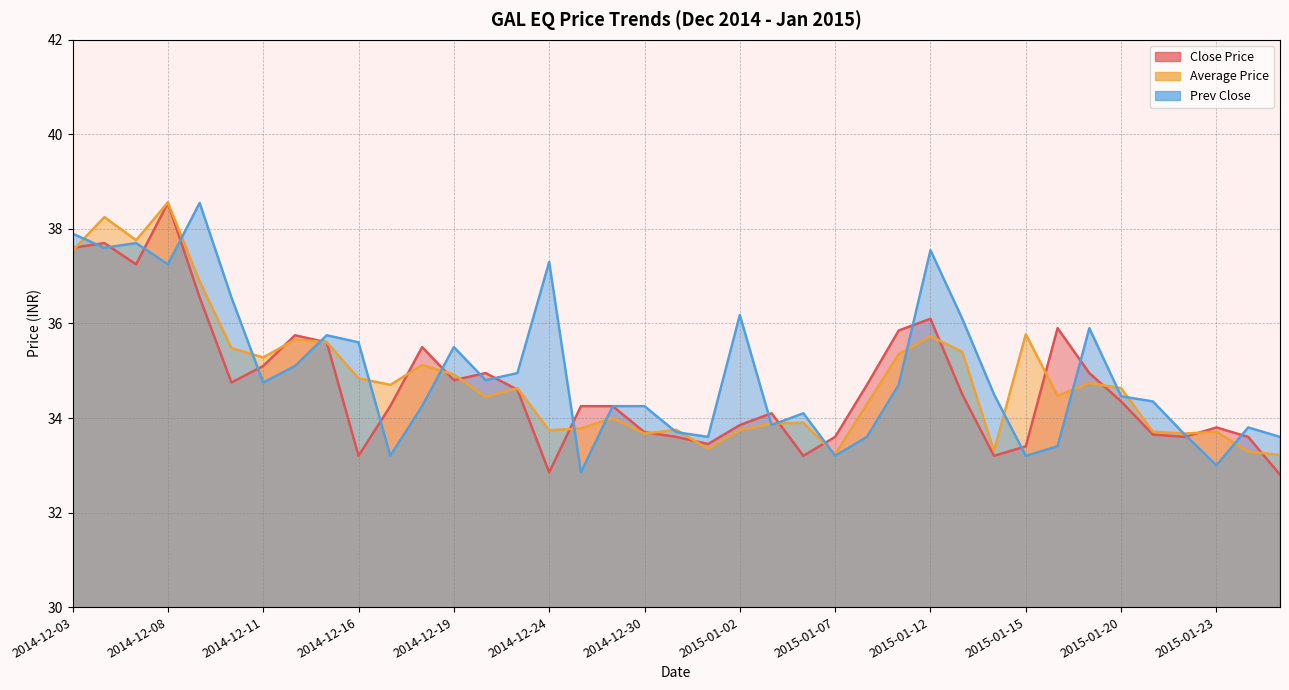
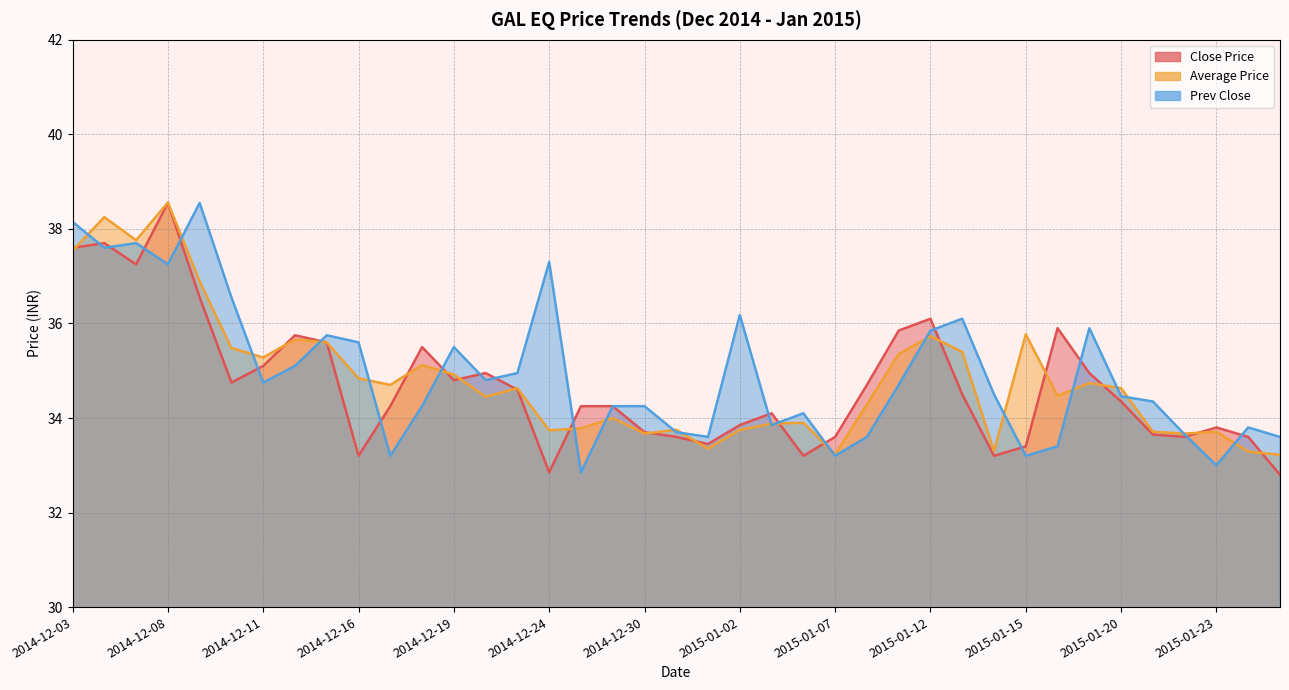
  {
    "Prev Close": {
-     "2014-12-03": 37.9,
+     "2014-12-03": 38.2,
      "2014-12-08": 37.3,
      "2014-12-11": 34.8,
      "2014-12-16": 35.6,
      "2014-12-19": 35.5,
      "2014-12-24": 37.3,
      "2014-12-30": 34.3,
      "2015-01-02": 36.2,
-     "2015-01-12": 37.6,
+     "2015-01-12": 35.9,
      "2015-01-15": 33.2,
      "2015-01-20": 34.5,
      "2015-01-23": 33.0
    }
  }
